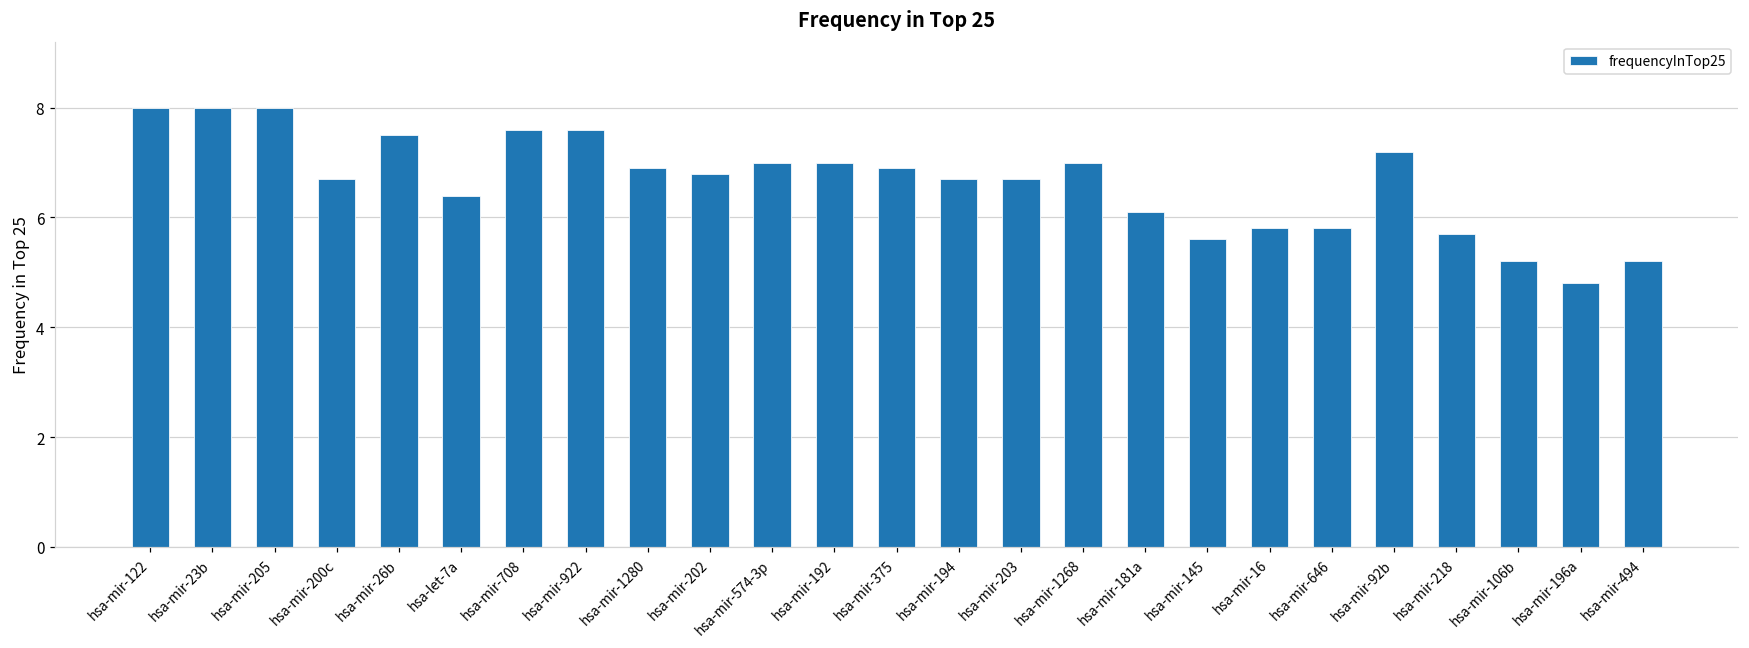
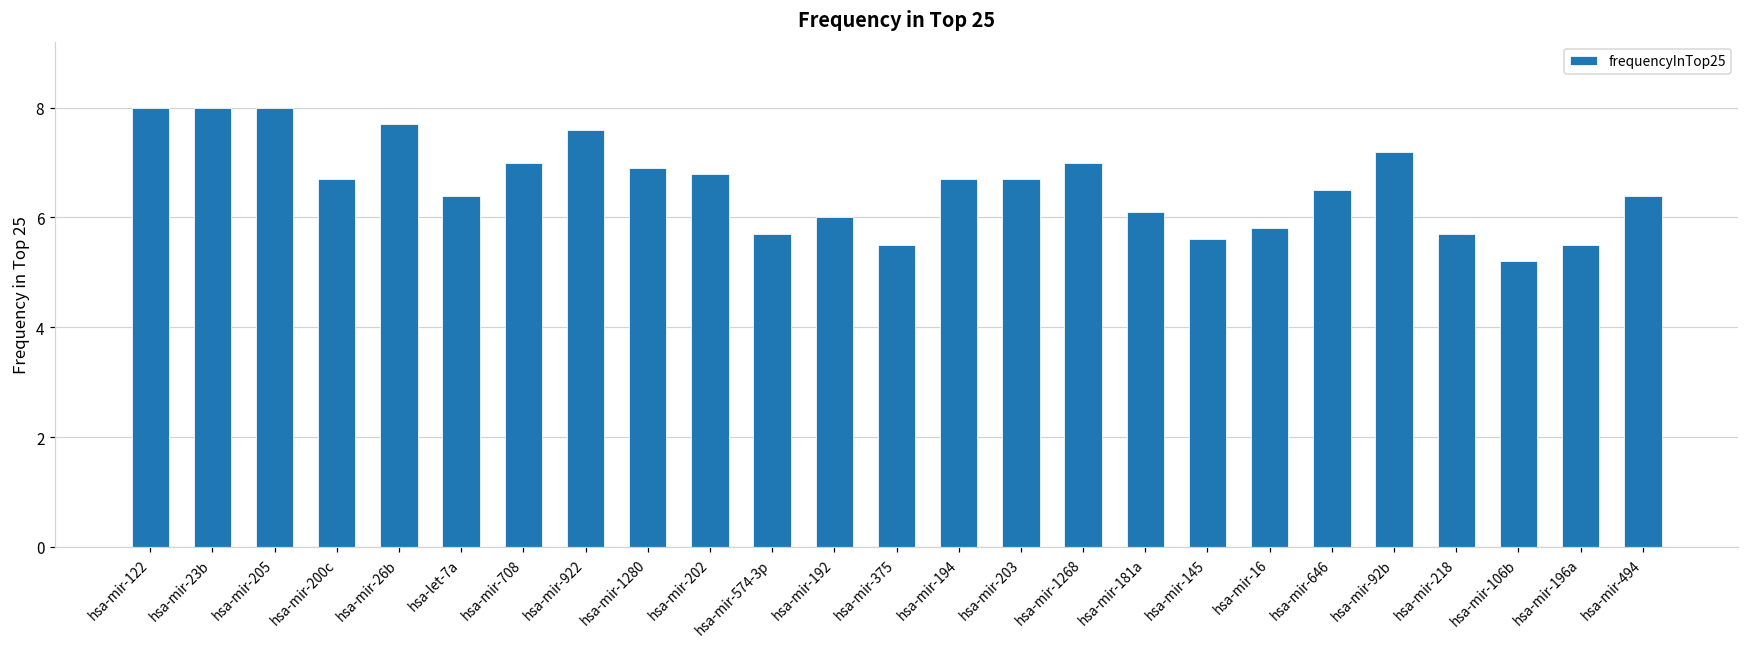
  {
    "hsa-mir-122": 8.0,
    "hsa-mir-23b": 8.0,
    "hsa-mir-205": 8.0,
    "hsa-mir-200c": 6.7,
-   "hsa-mir-26b": 7.5,
+   "hsa-mir-26b": 7.7,
    "hsa-let-7a": 6.4,
-   "hsa-mir-708": 7.6,
+   "hsa-mir-708": 7.0,
    "hsa-mir-922": 7.6,
    "hsa-mir-1280": 6.9,
    "hsa-mir-202": 6.8,
-   "hsa-mir-574-3p": 7.0,
-   "hsa-mir-192": 7,
-   "hsa-mir-375": 6.9,
+   "hsa-mir-574-3p": 5.7,
+   "hsa-mir-192": 6,
+   "hsa-mir-375": 5.5,
    "hsa-mir-194": 6.7,
    "hsa-mir-203": 6.7,
    "hsa-mir-1268": 7.0,
    "hsa-mir-181a": 6.1,
    "hsa-mir-145": 5.6,
    "hsa-mir-16": 5.8,
-   "hsa-mir-646": 5.8,
+   "hsa-mir-646": 6.5,
    "hsa-mir-92b": 7.2,
    "hsa-mir-218": 5.7,
    "hsa-mir-106b": 5.2,
-   "hsa-mir-196a": 4.8,
-   "hsa-mir-494": 5.2
+   "hsa-mir-196a": 5.5,
+   "hsa-mir-494": 6.4
  }
